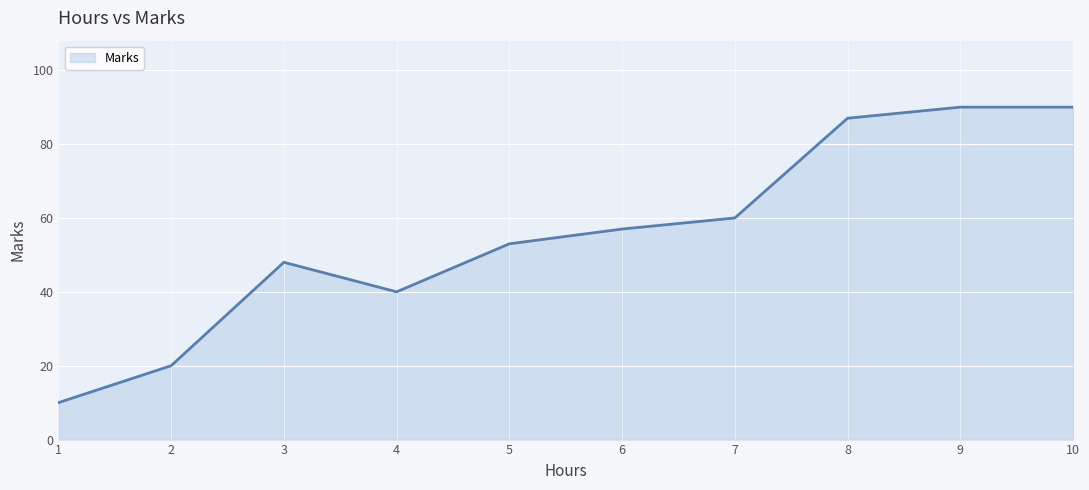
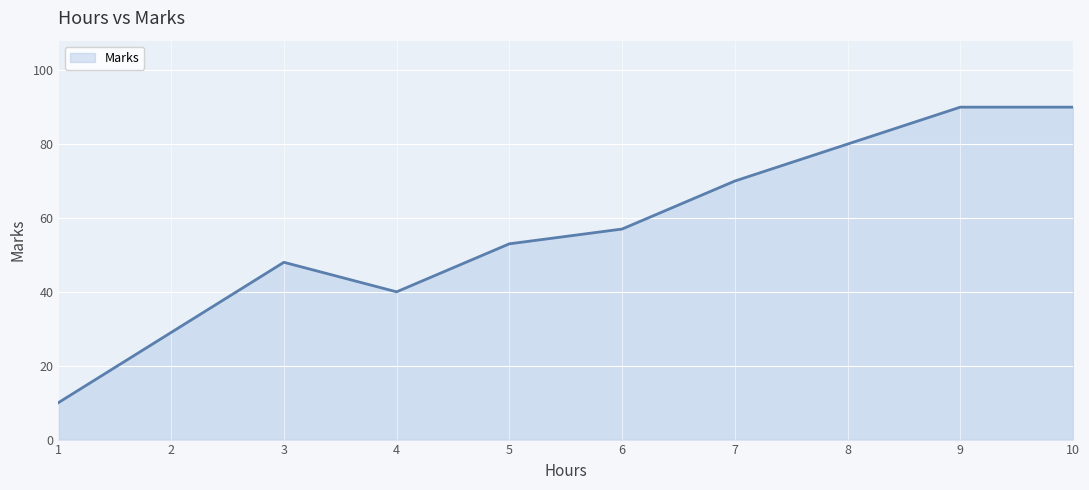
  {
    "1": 10,
-   "2": 20,
+   "2": 29,
    "3": 48,
    "4": 40,
    "5": 53,
    "6": 57,
-   "7": 60,
-   "8": 87,
+   "7": 70,
+   "8": 80,
    "9": 90,
    "10": 90
  }
